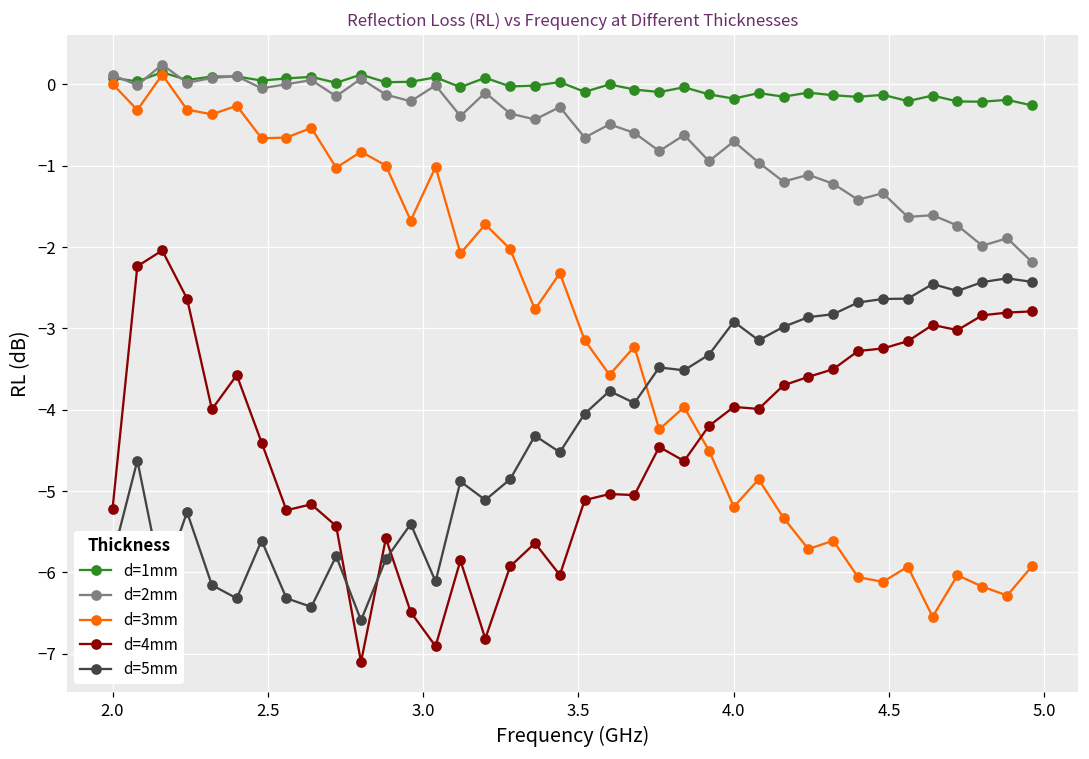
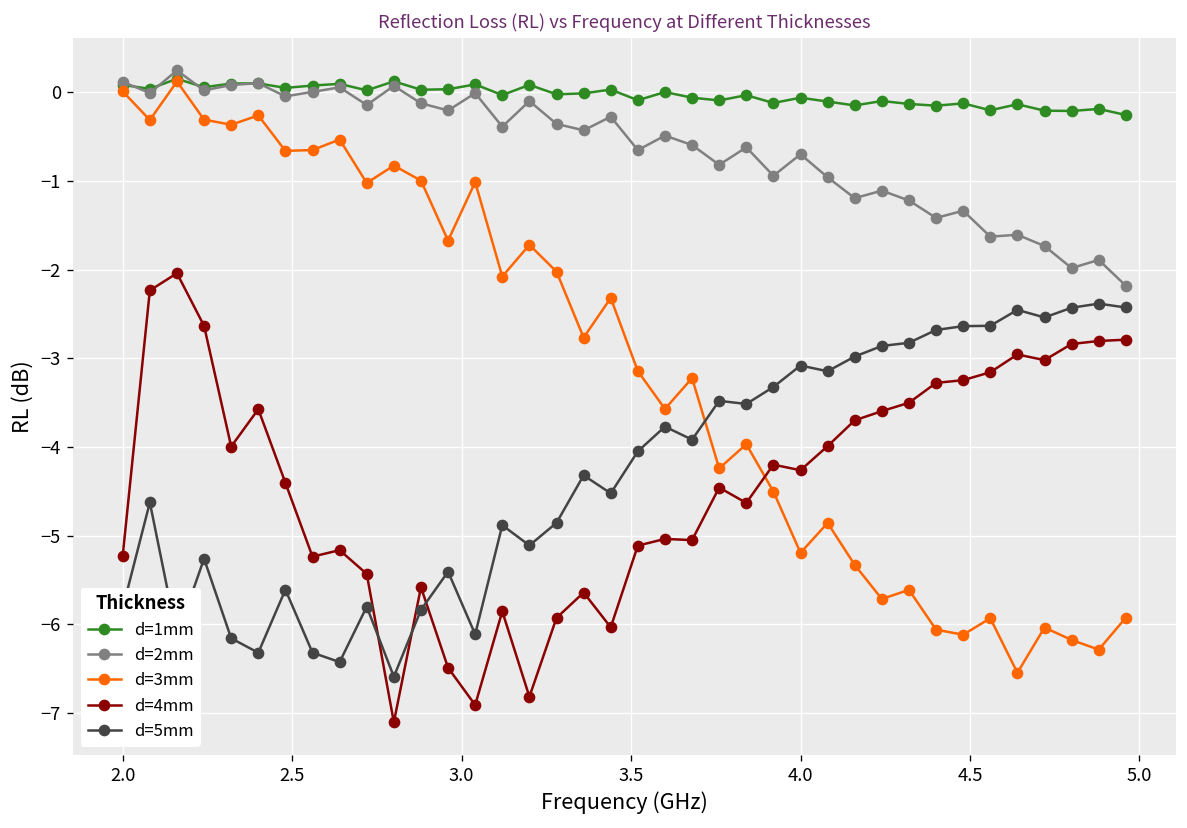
  {
    "d=1mm": {
      "2.0": 0.1,
-     "4.0": -0.2
+     "4.0": -0.1
    },
    "d=2mm": {
      "2.0": 0.1,
      "4.0": -0.7
    },
    "d=3mm": {
      "2.0": 0.0,
      "4.0": -5.2
    },
    "d=4mm": {
      "2.0": -5.2,
-     "4.0": -4.0
+     "4.0": -4.3
    },
    "d=5mm": {
-     "4.0": -2.9
+     "4.0": -3.1
    }
  }
